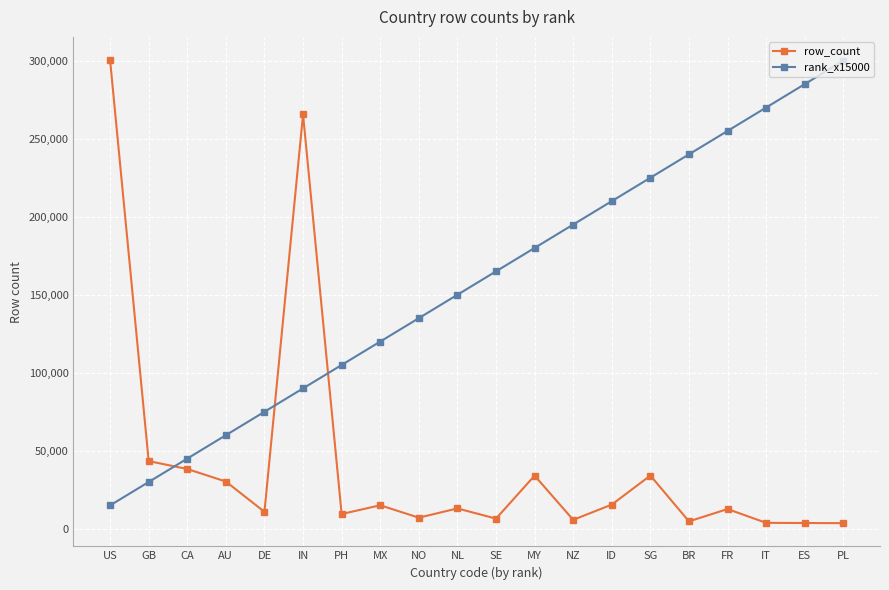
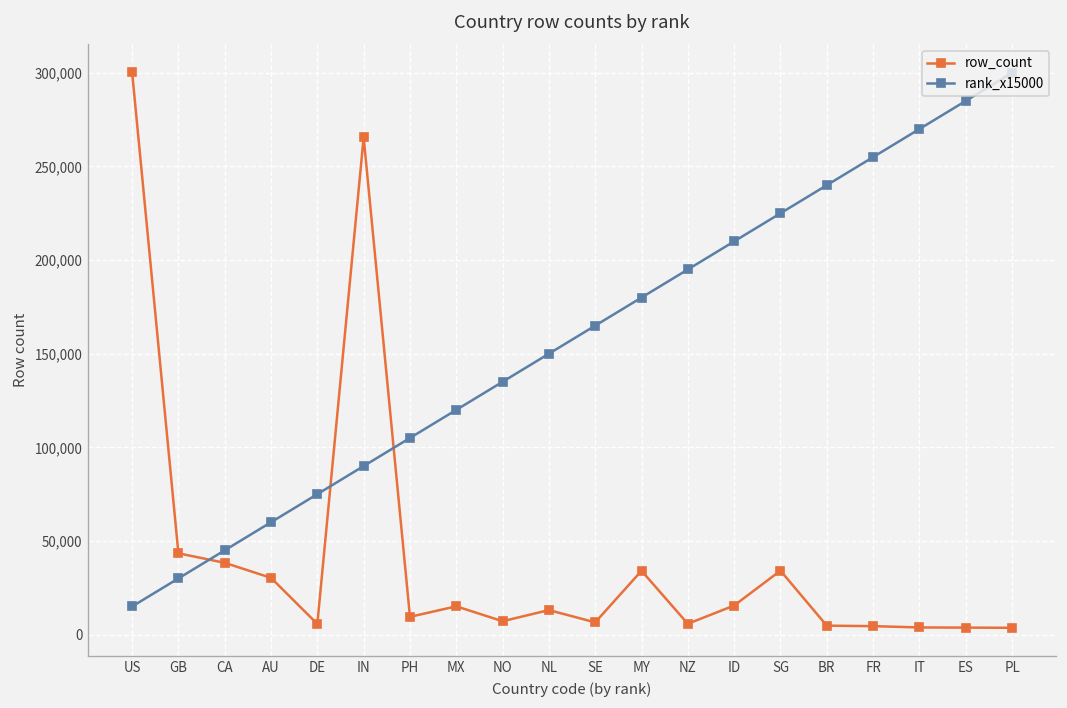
  {
    "row_count": {
      "US": "300,000",
      "GB": "43,000",
      "CA": "38,000",
      "AU": "30,000",
-     "DE": "11,000",
+     "DE": "6,000",
      "IN": "266,000",
      "PH": "9,000",
      "MX": "15,000",
      "NO": "7,000",
      "NL": "13,000",
      "SE": "7,000",
      "MY": "34,000",
      "NZ": "6,000",
      "ID": "16,000",
      "SG": "34,000",
      "BR": "5,000",
-     "FR": "13,000",
+     "FR": "4,000",
      "IT": "4,000",
      "ES": "4,000",
      "PL": "4,000"
    },
    "rank_x15000": {
      "US": "15,000",
      "GB": "30,000",
      "CA": "45,000",
      "AU": "60,000",
      "DE": "75,000",
      "IN": "90,000",
      "PH": "105,000",
      "MX": "120,000",
      "NO": "135,000",
      "NL": "150,000",
      "SE": "165,000",
      "MY": "180,000",
      "NZ": "195,000",
      "ID": "210,000",
      "SG": "225,000",
      "BR": "240,000",
      "FR": "255,000",
      "IT": "270,000",
      "ES": "285,000"
    }
  }
